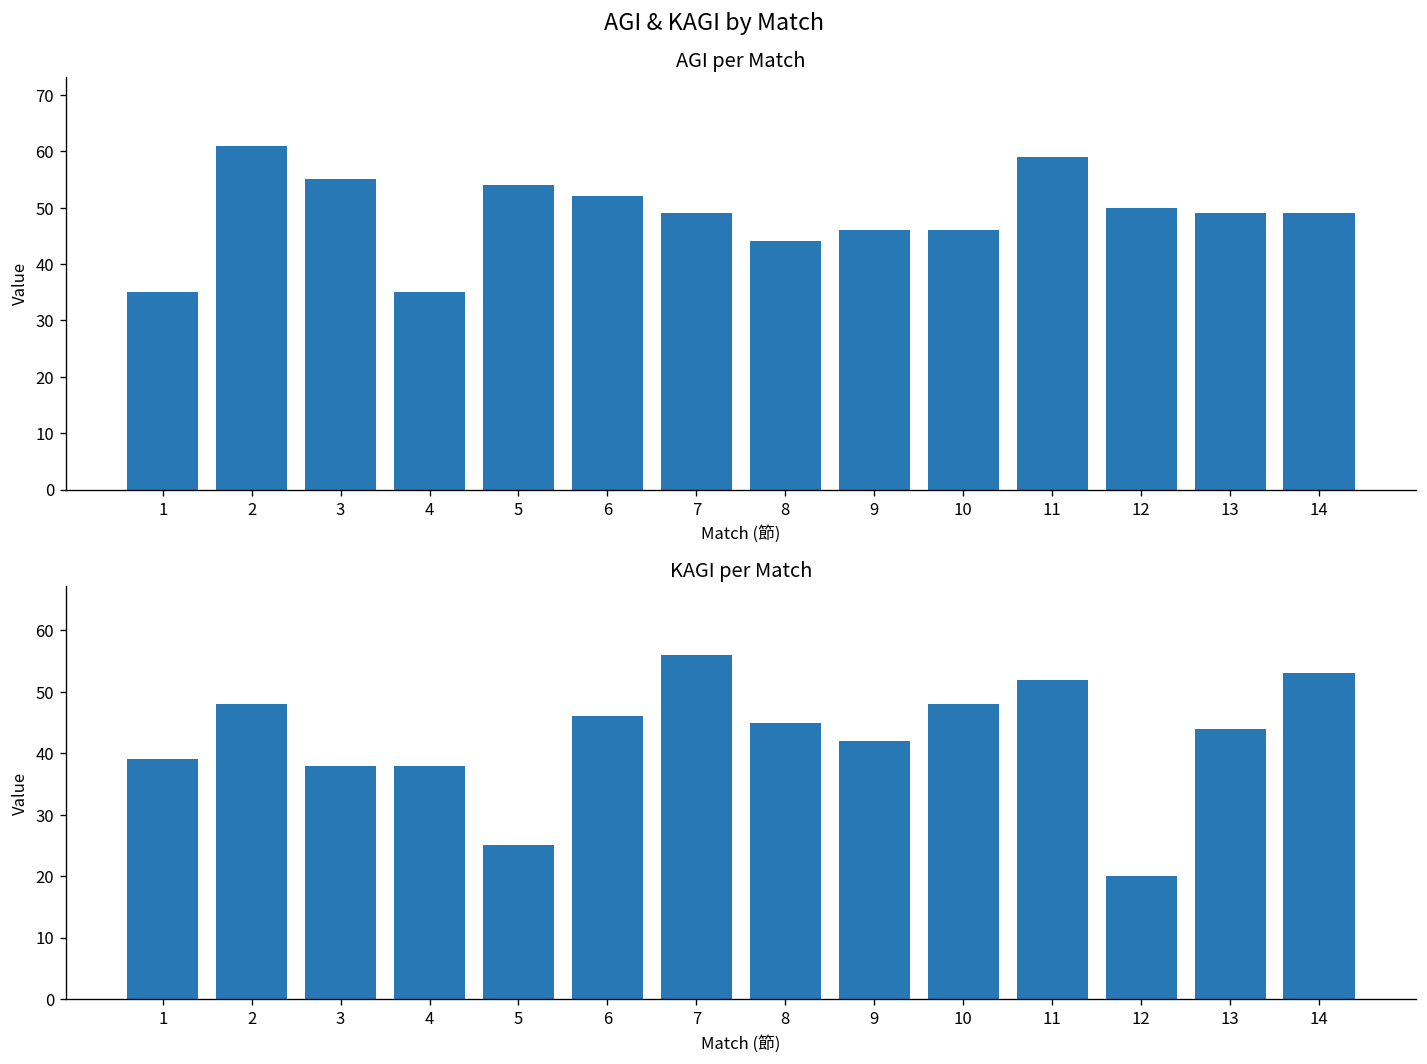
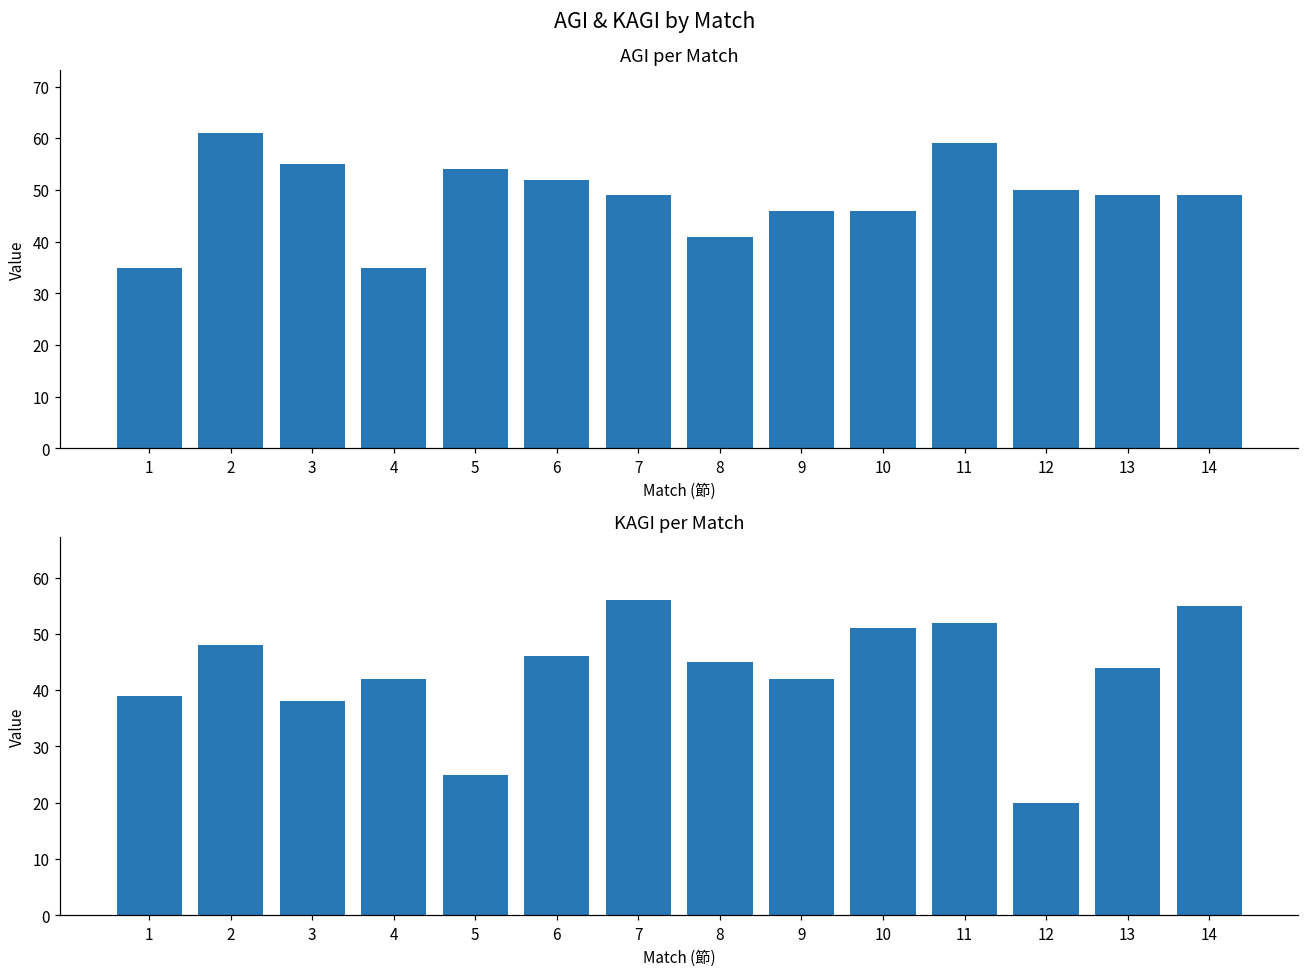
  {
    "AGI per Match": {
      "1": 35,
      "2": 61,
      "3": 55,
      "4": 35,
      "5": 54,
      "6": 52,
      "7": 49,
-     "8": 44,
+     "8": 41,
      "9": 46,
      "10": 46,
      "11": 59,
      "12": 50,
      "13": 49,
      "14": 49
    },
    "KAGI per Match": {
      "1": 39,
      "2": 48,
      "3": 38,
-     "4": 38,
+     "4": 42,
      "5": 25,
      "6": 46,
      "7": 56,
      "8": 45,
      "9": 42,
-     "10": 48,
+     "10": 51,
      "11": 52,
      "12": 20,
      "13": 44,
-     "14": 53
+     "14": 55
    }
  }
